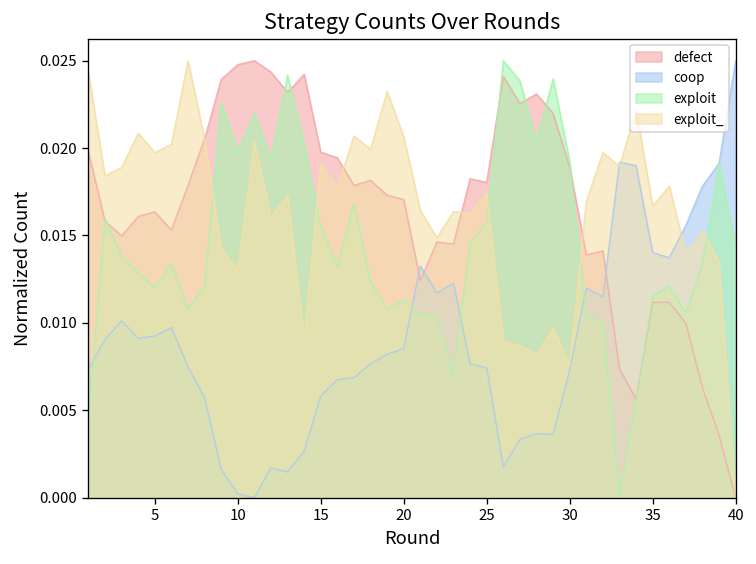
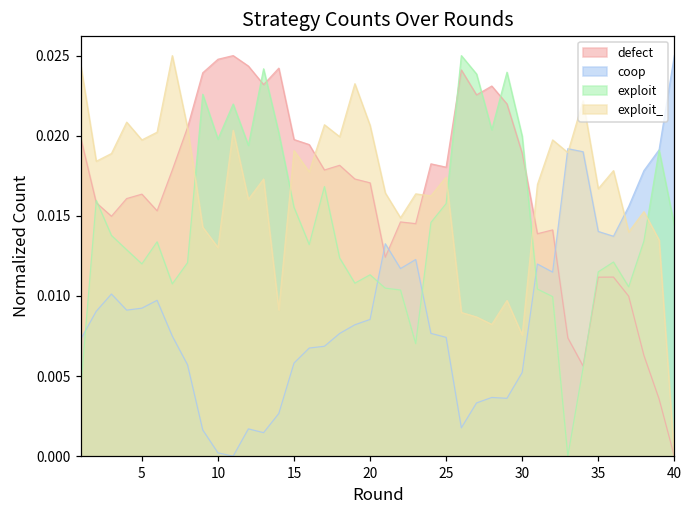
  {
    "coop": {
      "5": 0.0092,
      "10": 0.0002,
      "15": 0.0058,
      "20": 0.0085,
      "25": 0.0074,
-     "30": 0.0073,
+     "30": 0.0052,
      "35": 0.0140,
      "40": 0.0250
    },
    "exploit": {
      "5": 0.0120,
      "10": 0.0198,
      "15": 0.0155,
      "20": 0.0113,
      "25": 0.0158,
-     "30": 0.0192,
+     "30": 0.0200,
      "35": 0.0115,
      "40": 0.0144
    }
  }
